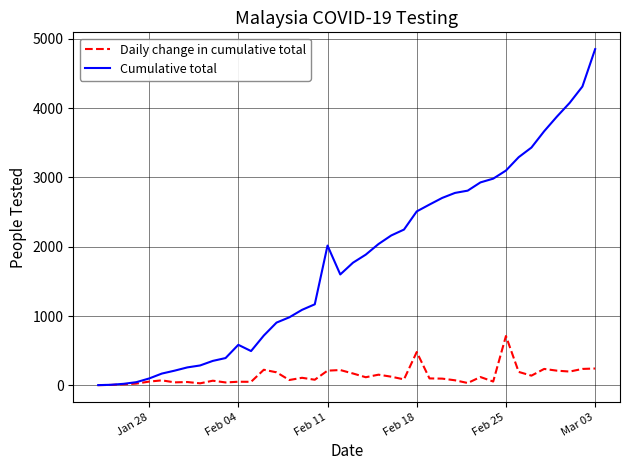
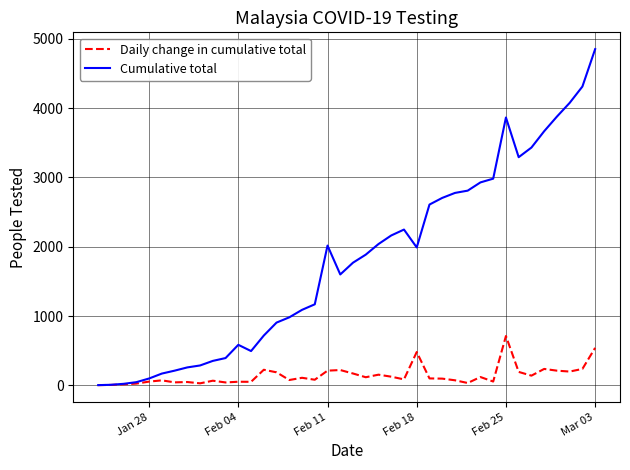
  {
    "Daily change in cumulative total": {
      "Jan 28": 100,
      "Feb 04": 100,
      "Feb 11": 200,
      "Feb 18": 500,
      "Feb 25": 700,
-     "Mar 03": 200
+     "Mar 03": 500
    },
    "Cumulative total": {
      "Jan 28": 100,
      "Feb 04": 600,
      "Feb 11": 2000,
-     "Feb 18": 2500,
-     "Feb 25": 3100,
+     "Feb 18": 2000,
+     "Feb 25": 3900,
      "Mar 03": 4900
    }
  }
